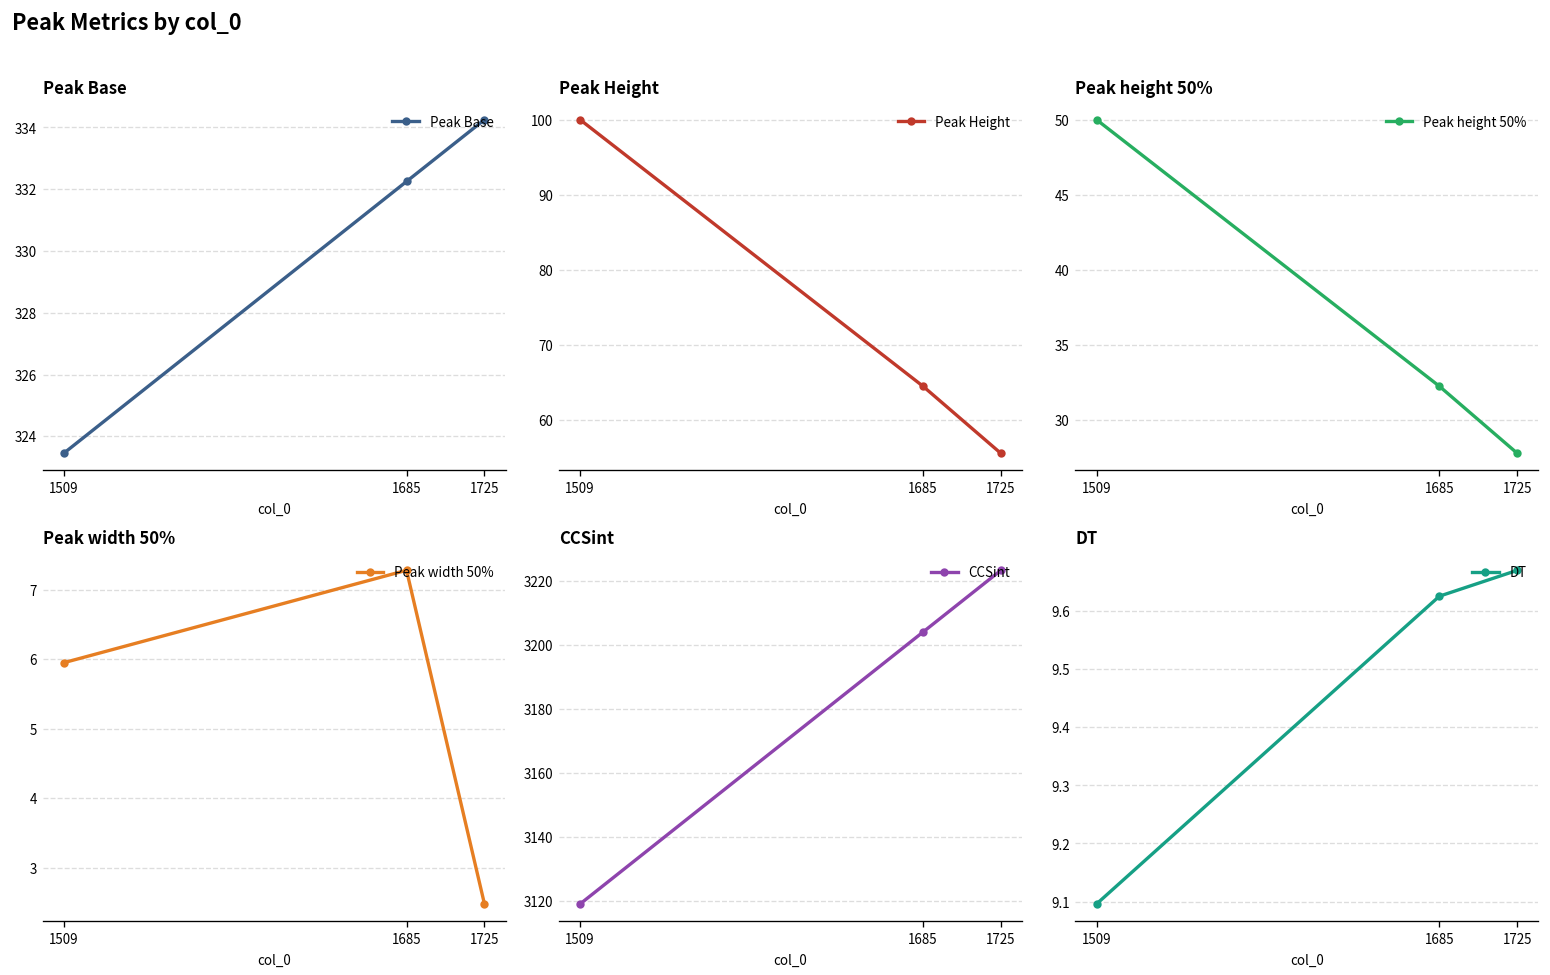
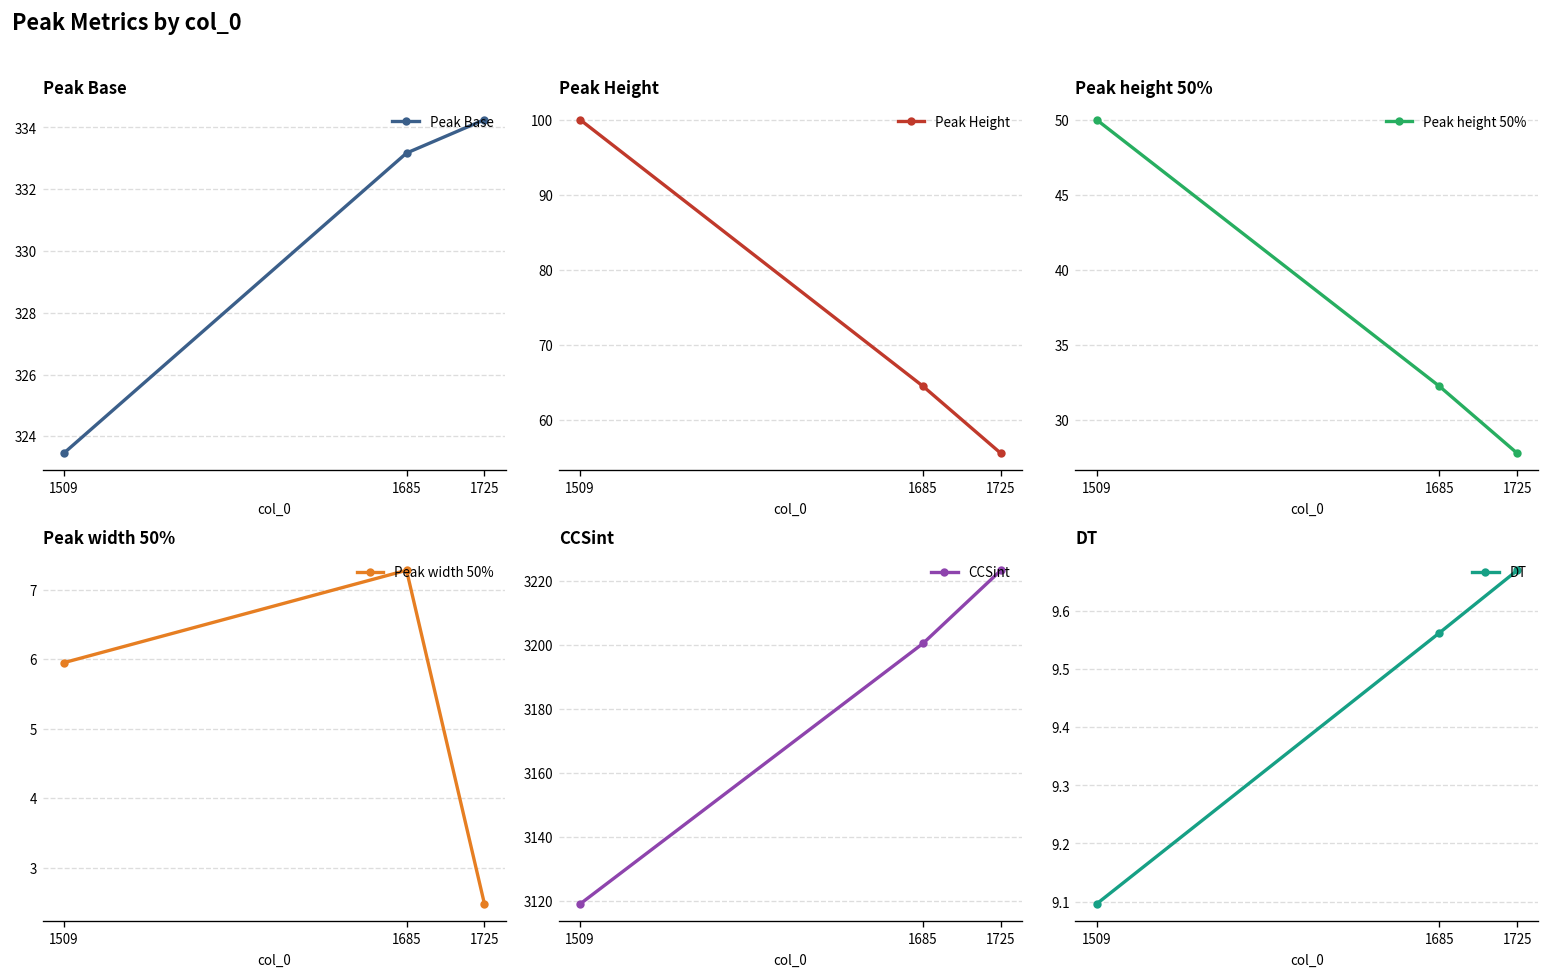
  {
    "Peak Base": {
      "1509": 323.5,
-     "1685": 332.3,
+     "1685": 333.2,
      "1725": 334.3
    },
    "Peak Height": {
      "1509": 100,
      "1685": 64,
      "1725": 56
    },
    "Peak height 50%": {
      "1509": 50.0,
      "1685": 32.2,
      "1725": 27.8
    },
    "Peak width 50%": {
      "1509": 6.0,
      "1685": 7.3,
      "1725": 2.5
    },
    "CCSint": {
      "1509": 3119,
-     "1685": 3204,
+     "1685": 3200,
      "1725": 3223
    },
    "DT": {
      "1509": 9.10,
-     "1685": 9.63,
+     "1685": 9.56,
      "1725": 9.67
    }
  }
